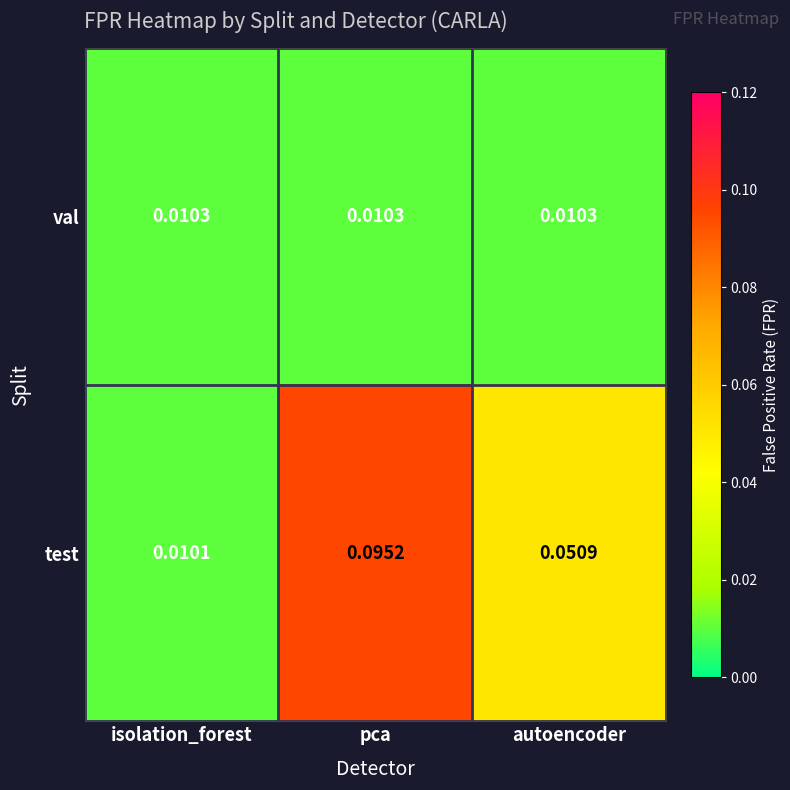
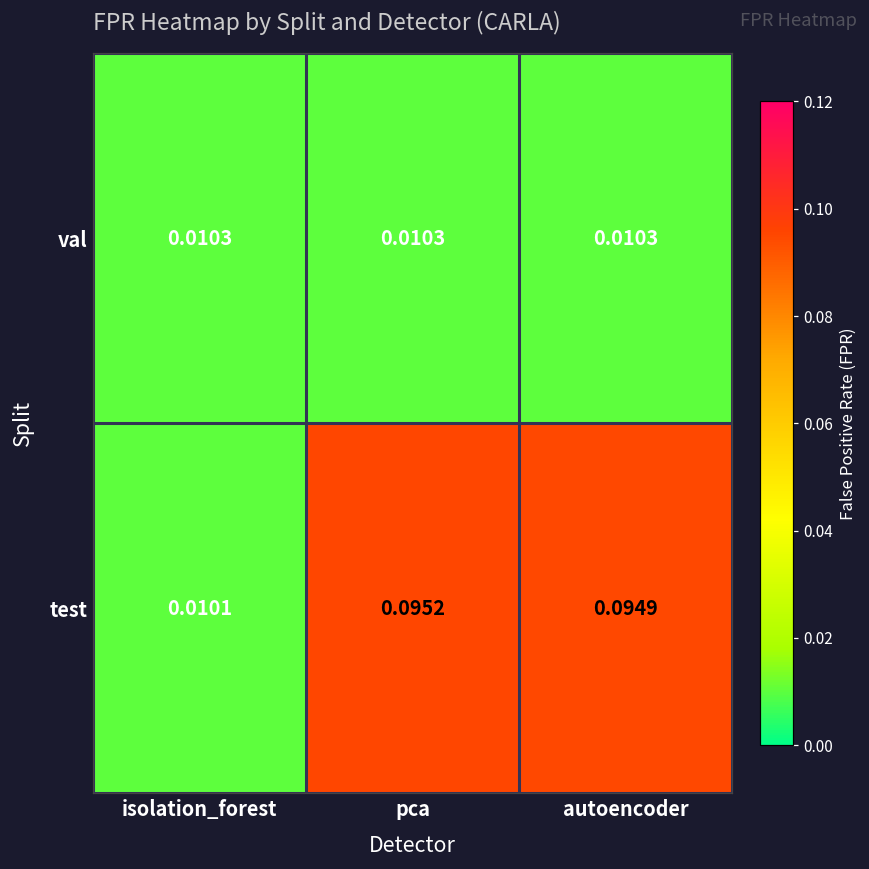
  {
    "val": {
      "isolation_forest": 0.0103,
      "pca": 0.0103,
      "autoencoder": 0.0103
    },
    "test": {
      "isolation_forest": 0.0101,
      "pca": 0.0952,
-     "autoencoder": 0.0509
+     "autoencoder": 0.0949
    }
  }
